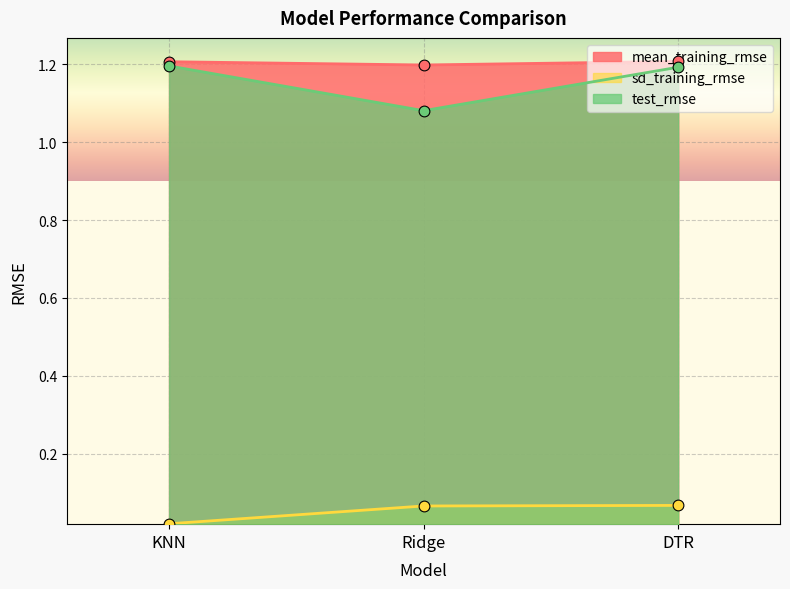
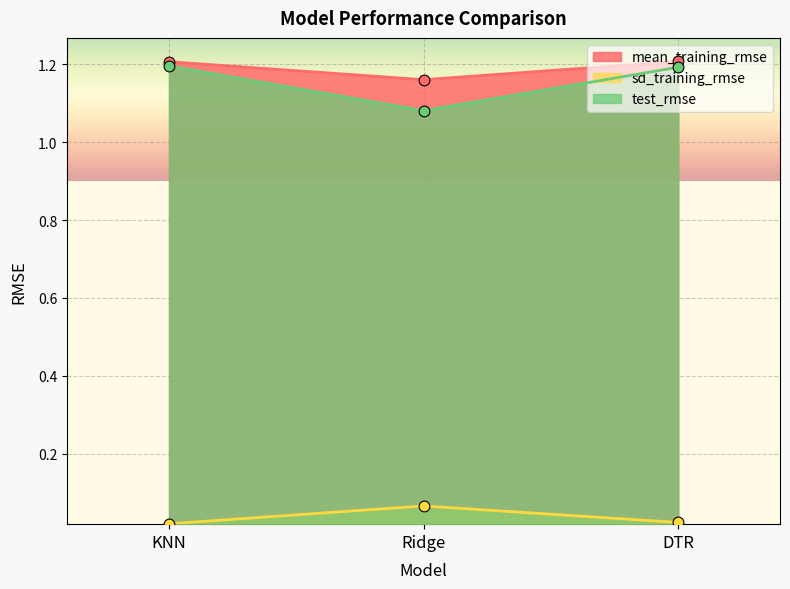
  {
    "mean_training_rmse": {
      "KNN": 1.21,
-     "Ridge": 1.20
+     "Ridge": 1.16
    },
    "sd_training_rmse": {
      "KNN": 0.02,
      "Ridge": 0.07,
-     "DTR": 0.07
+     "DTR": 0.02
    },
    "test_rmse": {
      "KNN": 1.20,
      "Ridge": 1.08
    }
  }
